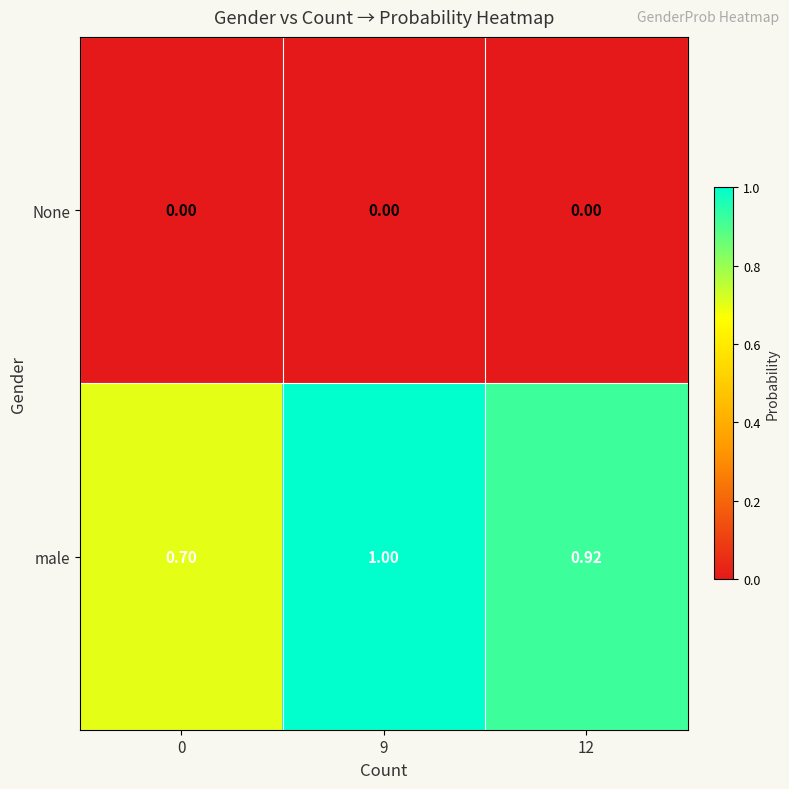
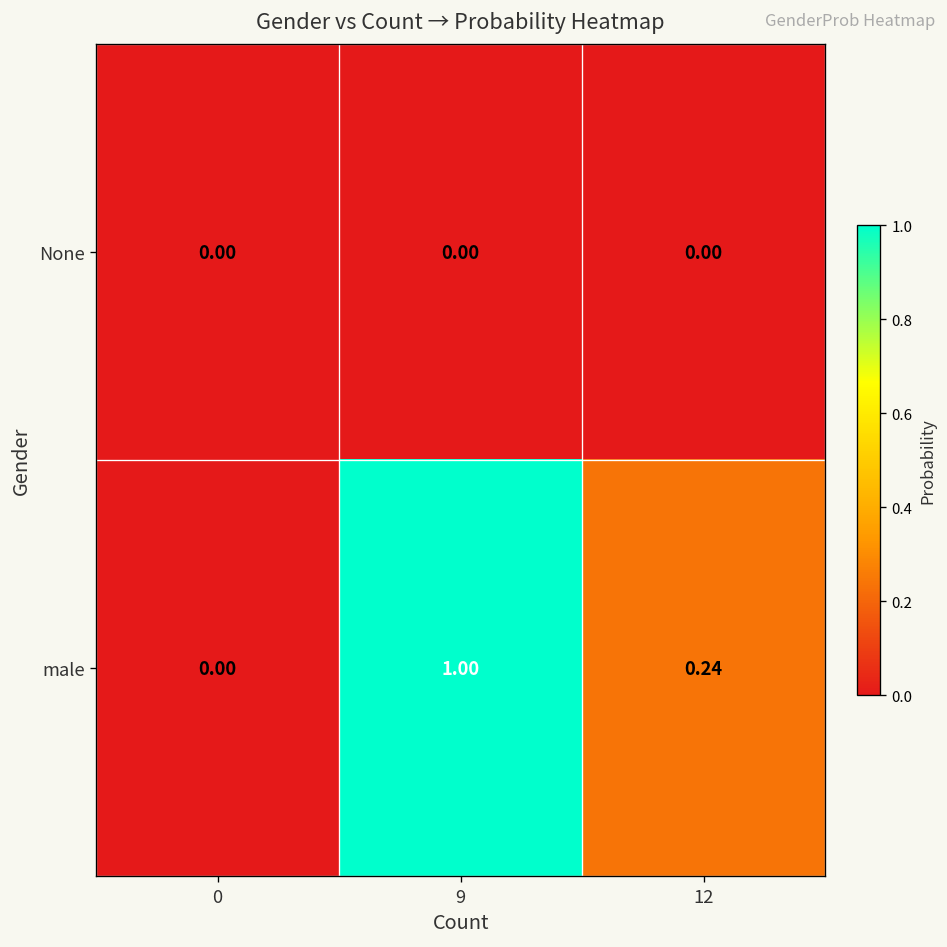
  {
    "None": {
      "0": 0.00,
      "9": 0.00,
      "12": 0.00
    },
    "male": {
-     "0": 0.70,
+     "0": 0.00,
      "9": 1.00,
-     "12": 0.92
+     "12": 0.24
    }
  }
